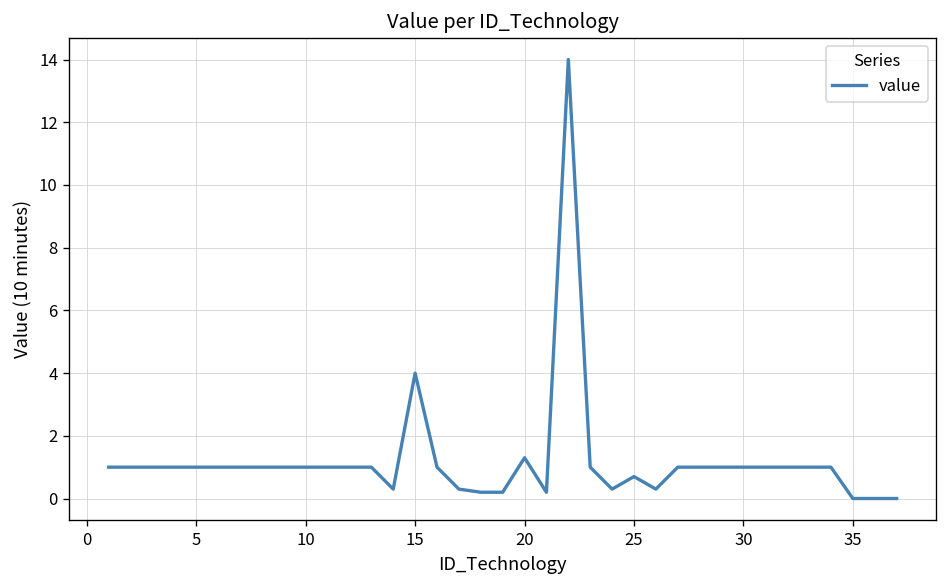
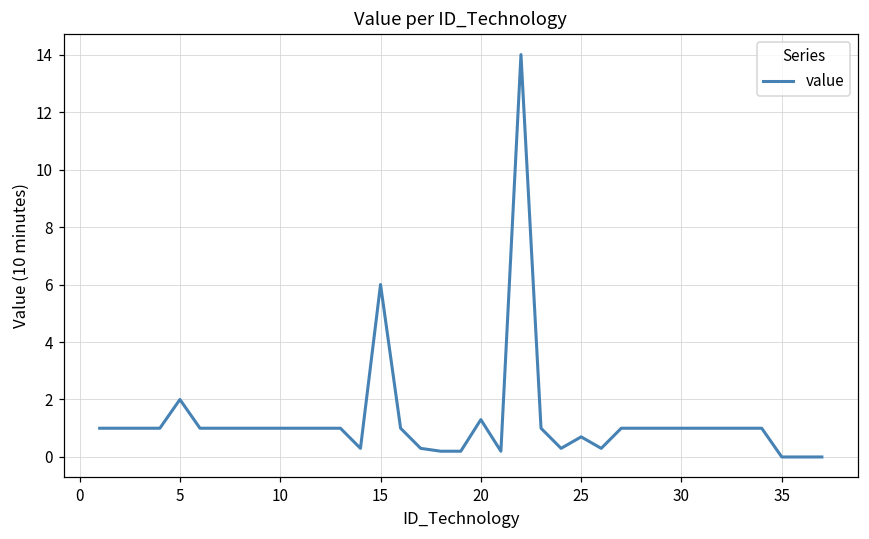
  {
-   "5": 1,
+   "5": 2,
    "10": 1,
-   "15": 4,
+   "15": 6,
    "20": 1.3,
    "25": 0.7,
    "30": 1,
    "35": 0
  }
